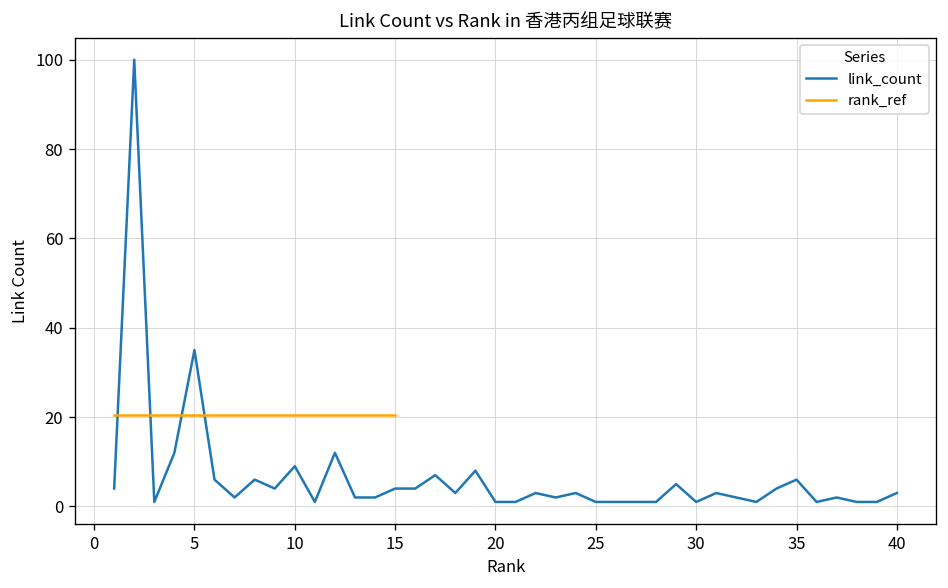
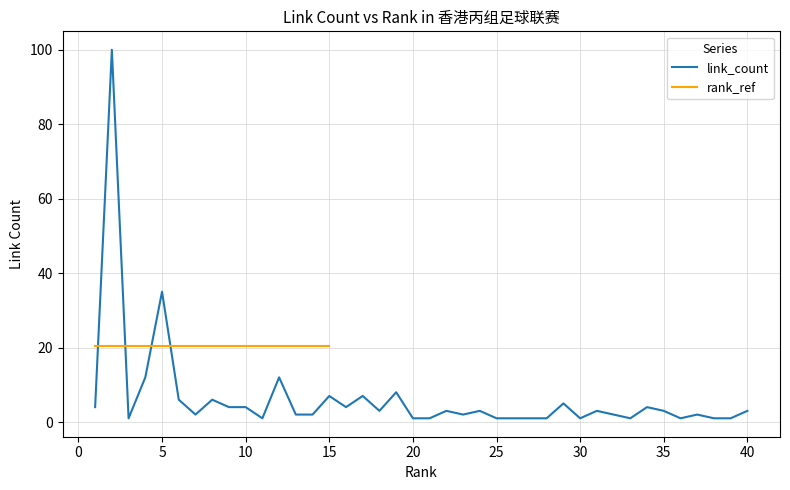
  {
    "link_count": {
      "5": 35,
-     "10": 9,
-     "15": 4,
+     "10": 4,
+     "15": 7,
      "20": 1,
      "25": 1,
      "30": 1,
-     "35": 6,
+     "35": 3,
      "40": 3
    },
    "rank_ref": {
      "5": 21,
      "10": 21,
      "15": 21
    }
  }
